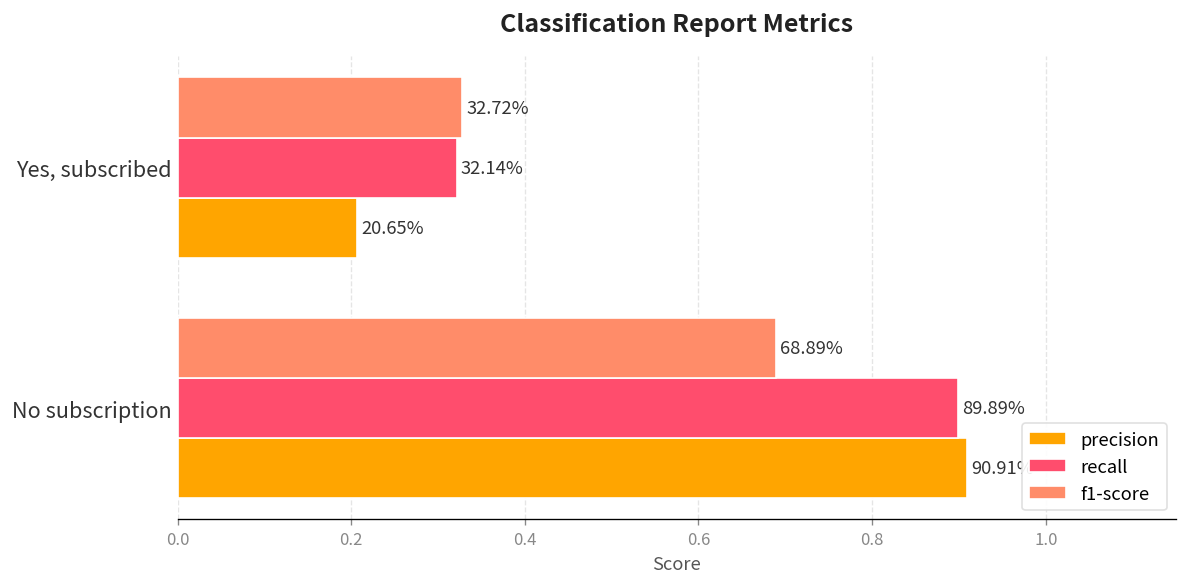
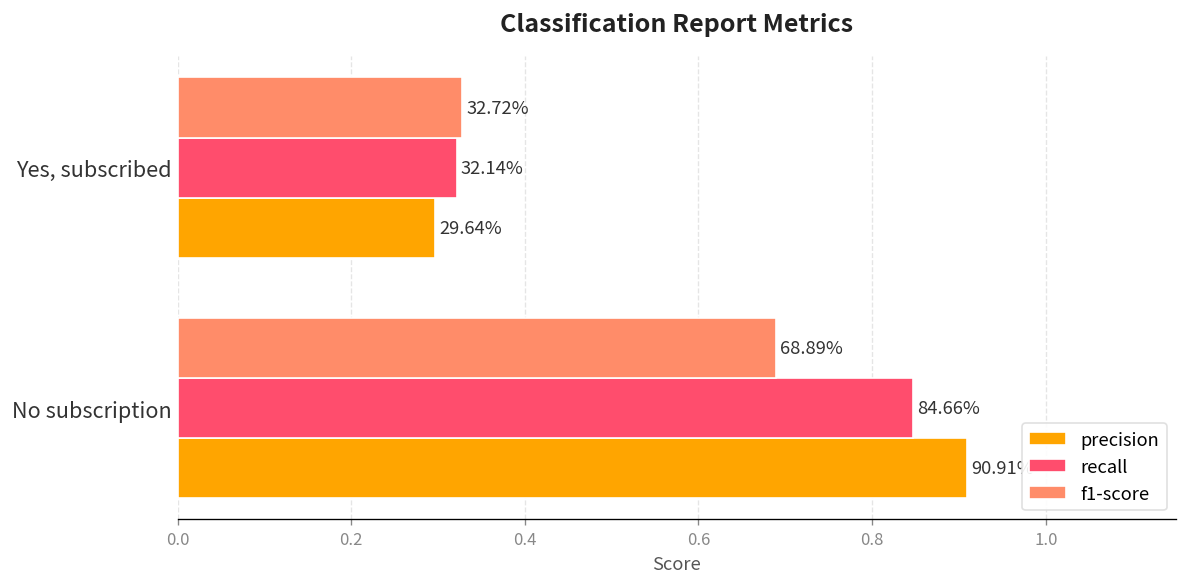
  {
    "precision": {
-     "Yes, subscribed": "20.65%"
+     "Yes, subscribed": "29.64%"
    },
    "recall": {
      "Yes, subscribed": "32.14%",
-     "No subscription": "89.89%"
+     "No subscription": "84.66%"
    },
    "f1-score": {
      "Yes, subscribed": "32.72%",
      "No subscription": "68.89%"
    }
  }
